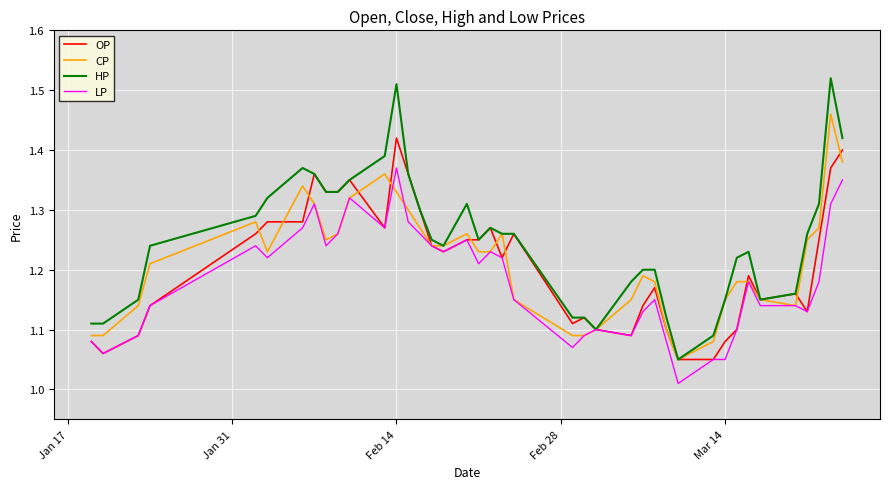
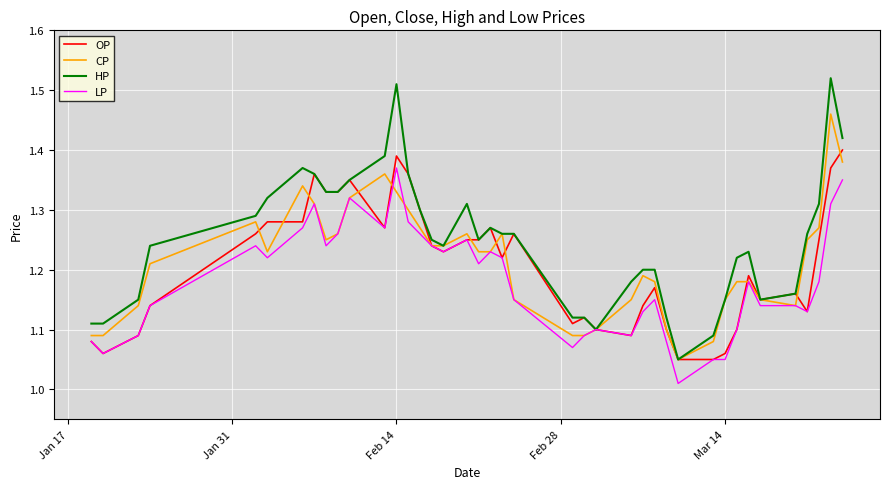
  {
    "OP": {
-     "Feb 14": 1.42,
-     "Mar 14": 1.08
+     "Feb 14": 1.39,
+     "Mar 14": 1.06
    },
    "CP": {
      "Feb 14": 1.33
    },
    "HP": {
      "Feb 14": 1.51
    },
    "LP": {
      "Feb 14": 1.37,
      "Mar 14": 1.05
    }
  }
